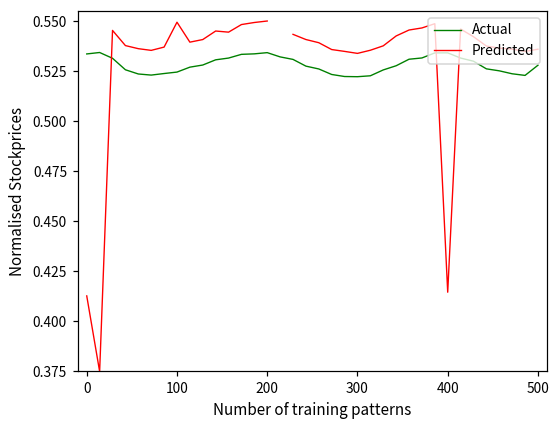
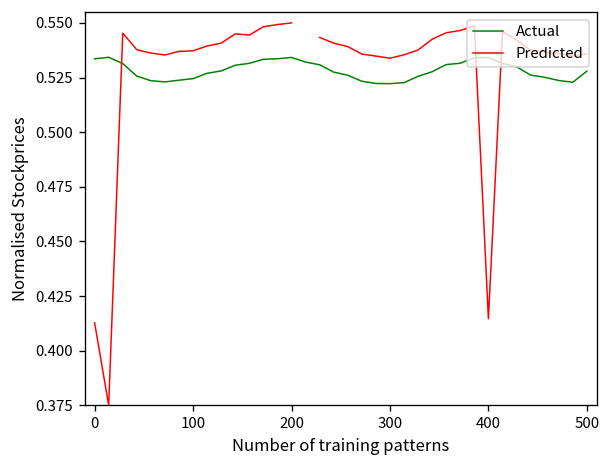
  {
    "Actual": {
      "0": 0.534,
      "100": 0.525,
      "200": 0.534,
      "300": 0.522,
      "500": 0.528
    },
    "Predicted": {
      "0": 0.413,
-     "100": 0.549,
+     "100": 0.537,
      "200": 0.550,
      "300": 0.534,
      "400": 0.415
    }
  }
